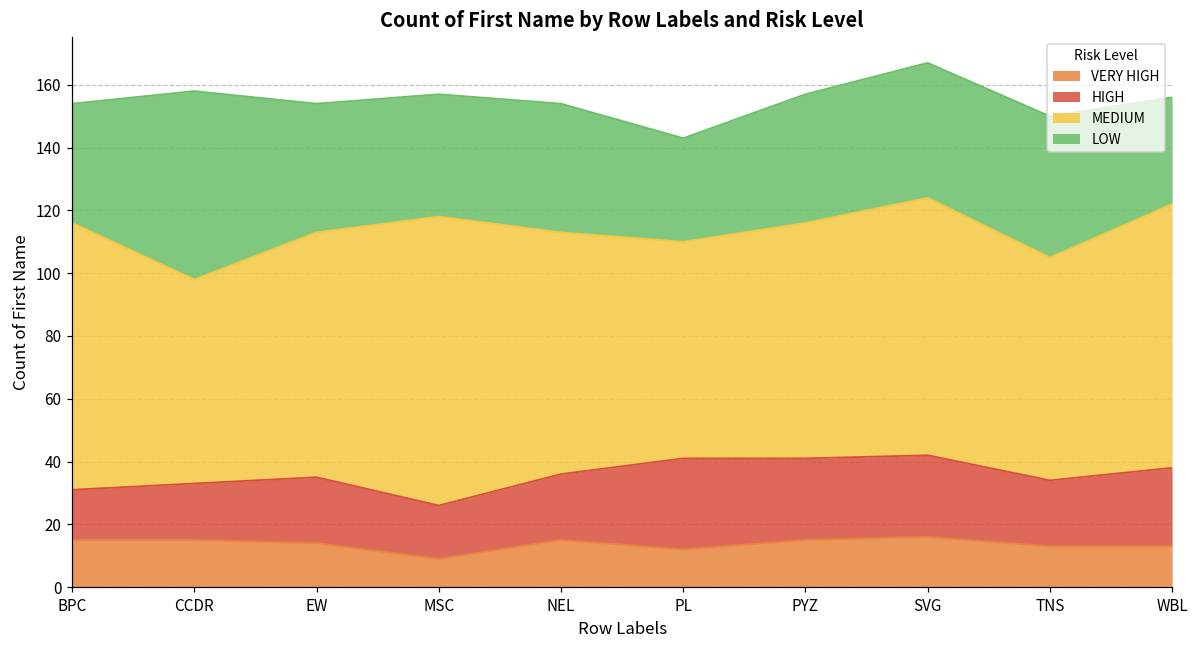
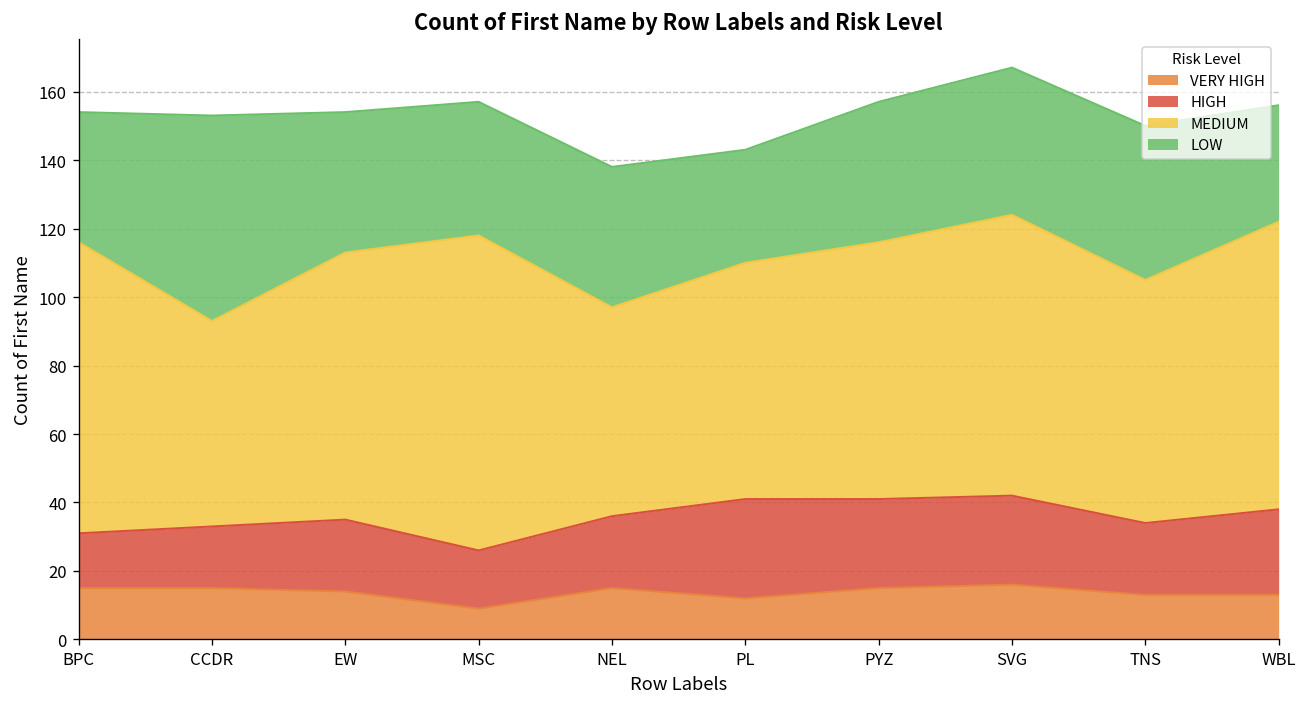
  {
    "MEDIUM": {
      "BPC": 85,
-     "CCDR": 65,
+     "CCDR": 60,
      "EW": 78,
      "MSC": 92,
-     "NEL": 77,
+     "NEL": 61,
      "PL": 69,
      "PYZ": 75,
      "SVG": 82,
      "TNS": 71,
      "WBL": 84
    },
    "LOW": {
      "BPC": 38,
      "CCDR": 60,
      "EW": 41,
      "MSC": 39,
      "NEL": 41,
      "PL": 33,
      "PYZ": 41,
      "SVG": 43,
      "WBL": 34
    }
  }
